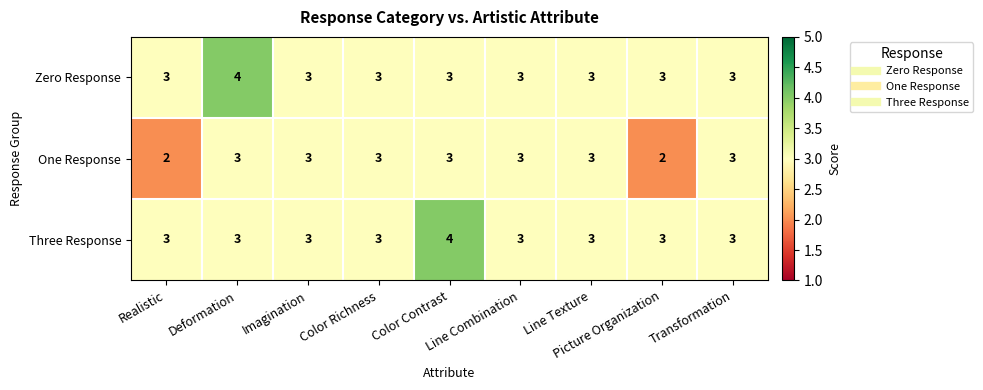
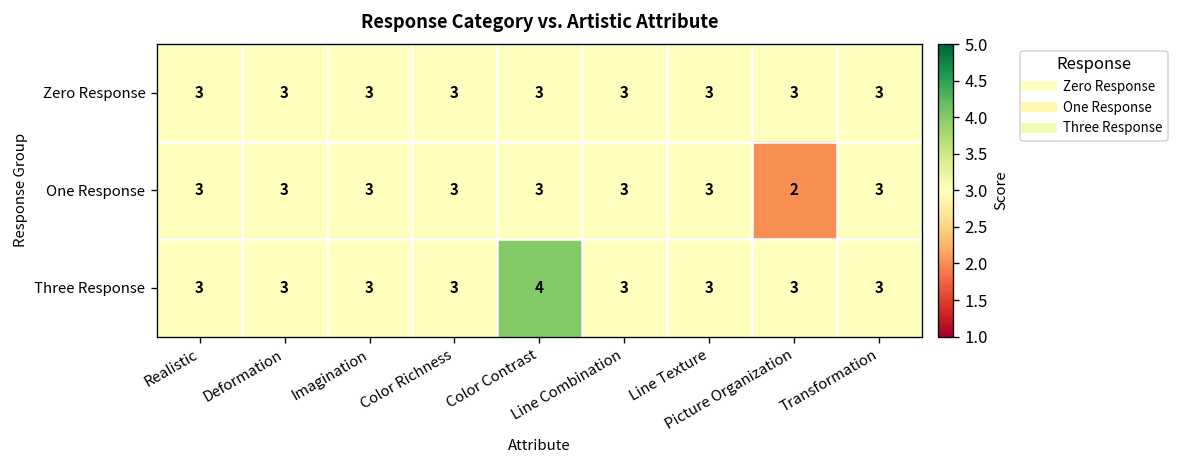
  {
    "Zero Response": {
      "Realistic": 3,
-     "Deformation": 4,
+     "Deformation": 3,
      "Imagination": 3,
      "Color Richness": 3,
      "Color Contrast": 3,
      "Line Combination": 3,
      "Line Texture": 3,
      "Picture Organization": 3,
      "Transformation": 3
    },
    "One Response": {
-     "Realistic": 2,
+     "Realistic": 3,
      "Deformation": 3,
      "Imagination": 3,
      "Color Richness": 3,
      "Color Contrast": 3,
      "Line Combination": 3,
      "Line Texture": 3,
      "Picture Organization": 2,
      "Transformation": 3
    },
    "Three Response": {
      "Realistic": 3,
      "Deformation": 3,
      "Imagination": 3,
      "Color Richness": 3,
      "Color Contrast": 4,
      "Line Combination": 3,
      "Line Texture": 3,
      "Picture Organization": 3,
      "Transformation": 3
    }
  }
